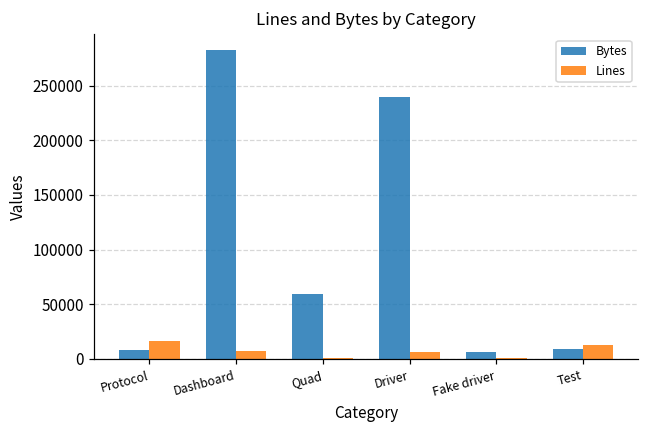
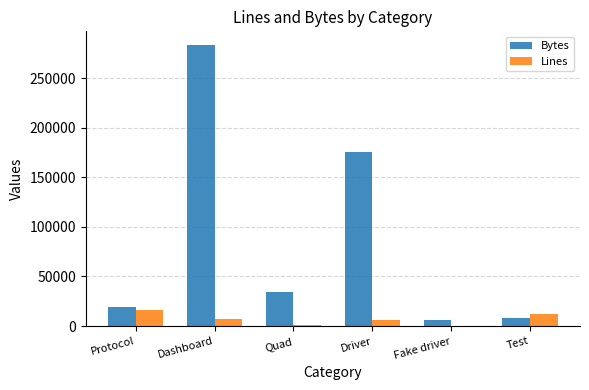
  {
    "Bytes": {
-     "Protocol": 10000,
+     "Protocol": 20000,
      "Dashboard": 280000,
-     "Quad": 60000,
-     "Driver": 240000,
+     "Quad": 30000,
+     "Driver": 180000,
      "Fake driver": 10000,
      "Test": 10000
    },
    "Lines": {
      "Protocol": 20000,
      "Dashboard": 10000,
      "Driver": 10000,
      "Test": 10000
    }
  }
